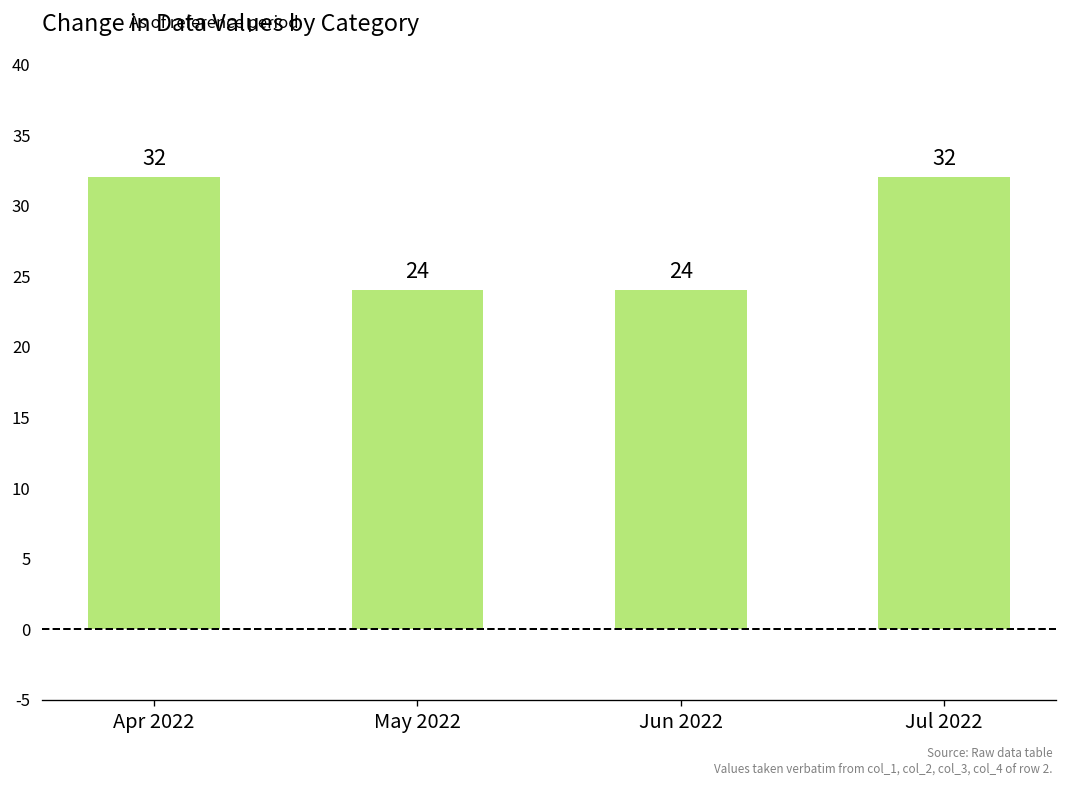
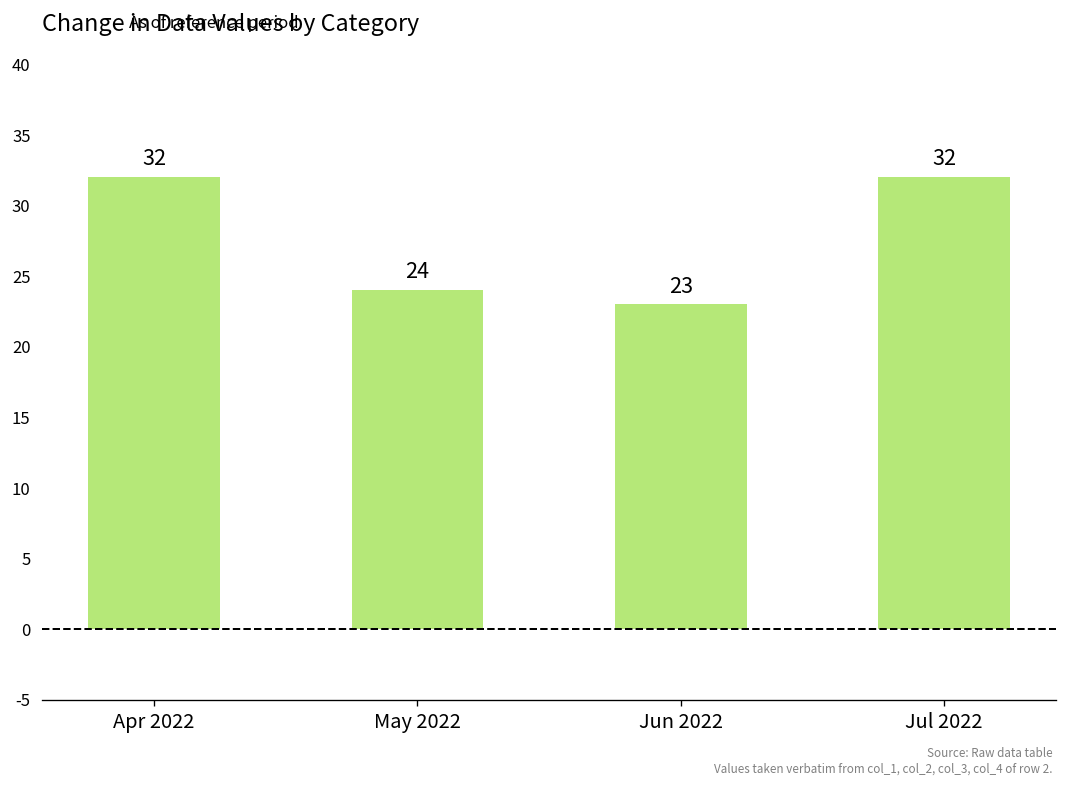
  {
    "Apr 2022": 32,
    "May 2022": 24,
-   "Jun 2022": 24,
+   "Jun 2022": 23,
    "Jul 2022": 32
  }
